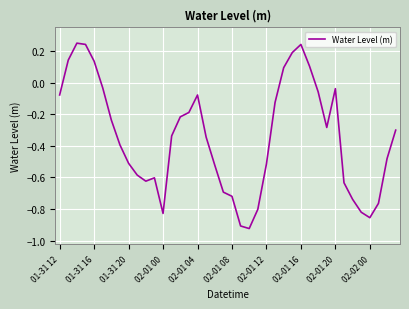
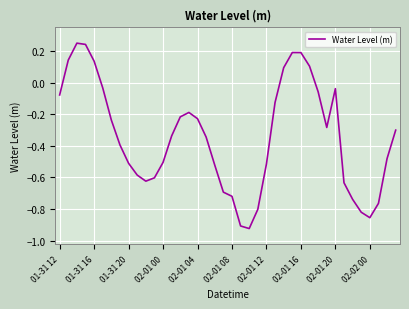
  {
    "01-31 12": -0.08,
    "01-31 16": 0.13,
    "01-31 20": -0.51,
-   "02-01 00": -0.83,
-   "02-01 04": -0.08,
+   "02-01 00": -0.50,
+   "02-01 04": -0.23,
    "02-01 08": -0.72,
    "02-01 12": -0.51,
-   "02-01 16": 0.24,
+   "02-01 16": 0.19,
    "02-01 20": -0.04,
    "02-02 00": -0.85
  }
